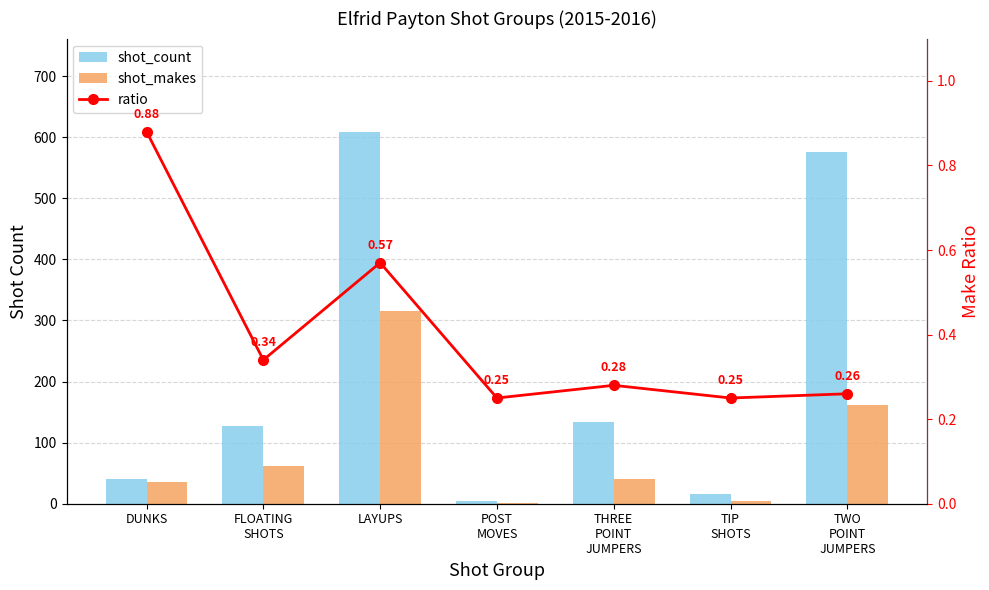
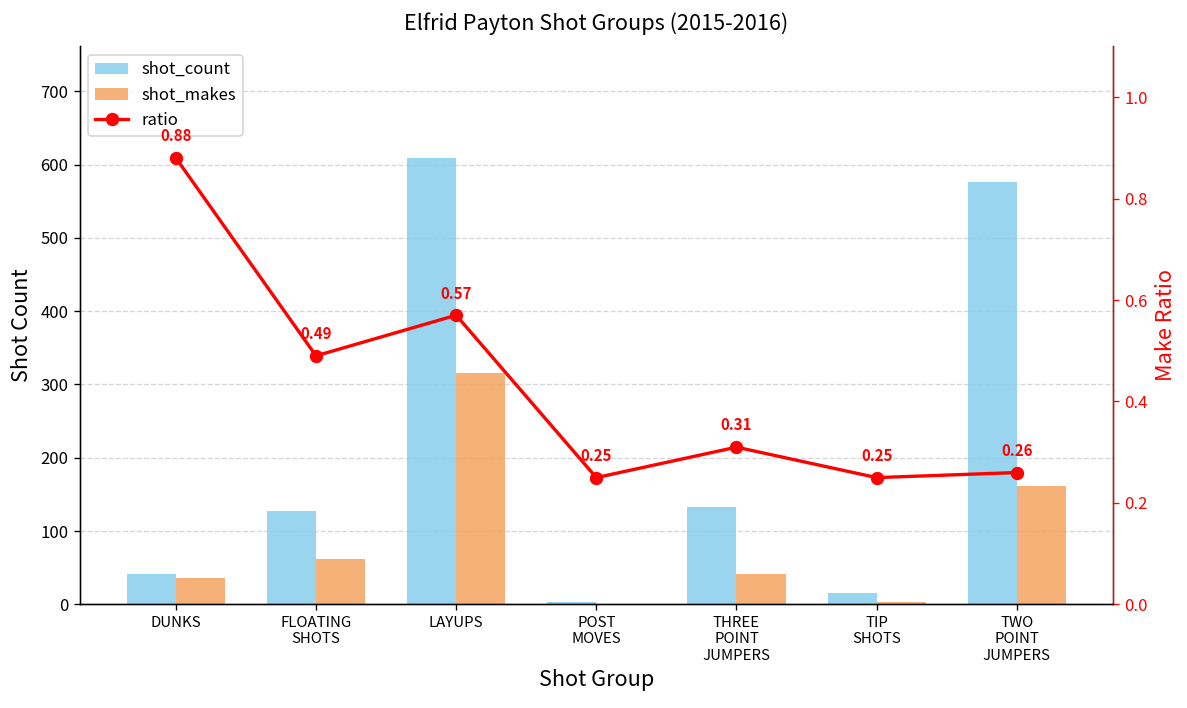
  {
    "ratio": {
-     "FLOATING SHOTS": 0.34,
+     "FLOATING SHOTS": 0.49,
      "LAYUPS": 0.57,
      "POST MOVES": 0.25,
-     "THREE POINT JUMPERS": 0.28,
+     "THREE POINT JUMPERS": 0.31,
      "TIP SHOTS": 0.25,
      "TWO POINT JUMPERS": 0.26
    }
  }
